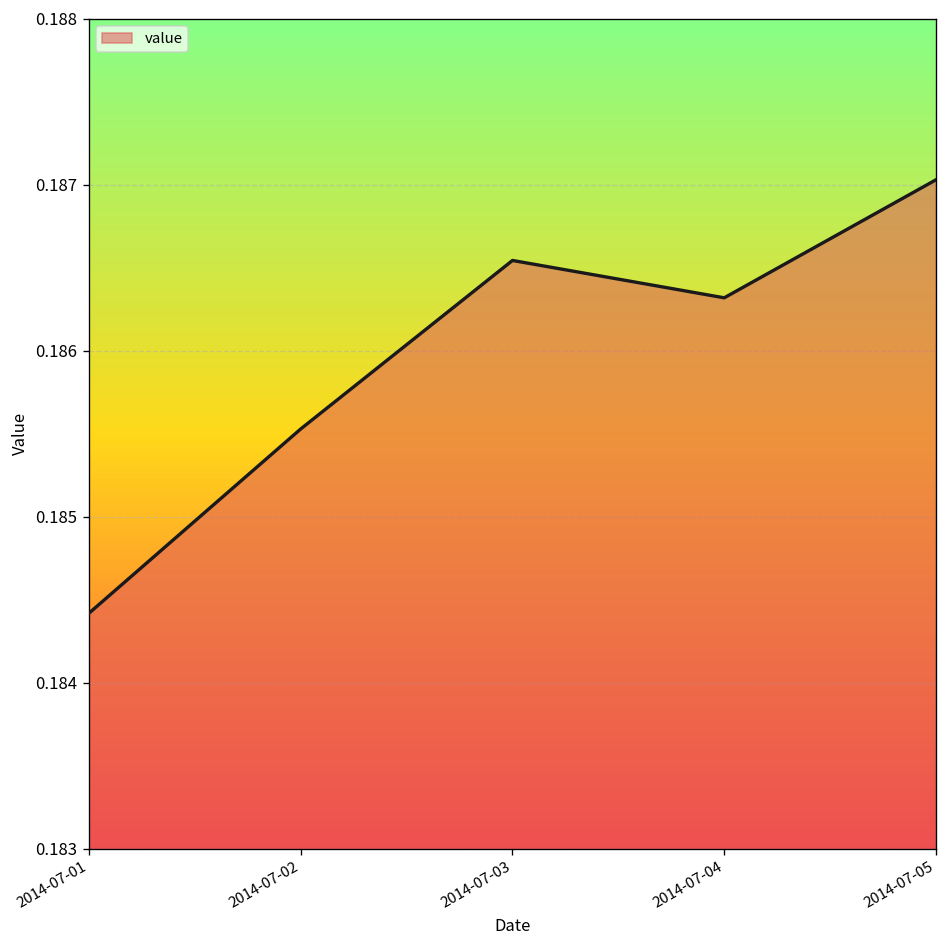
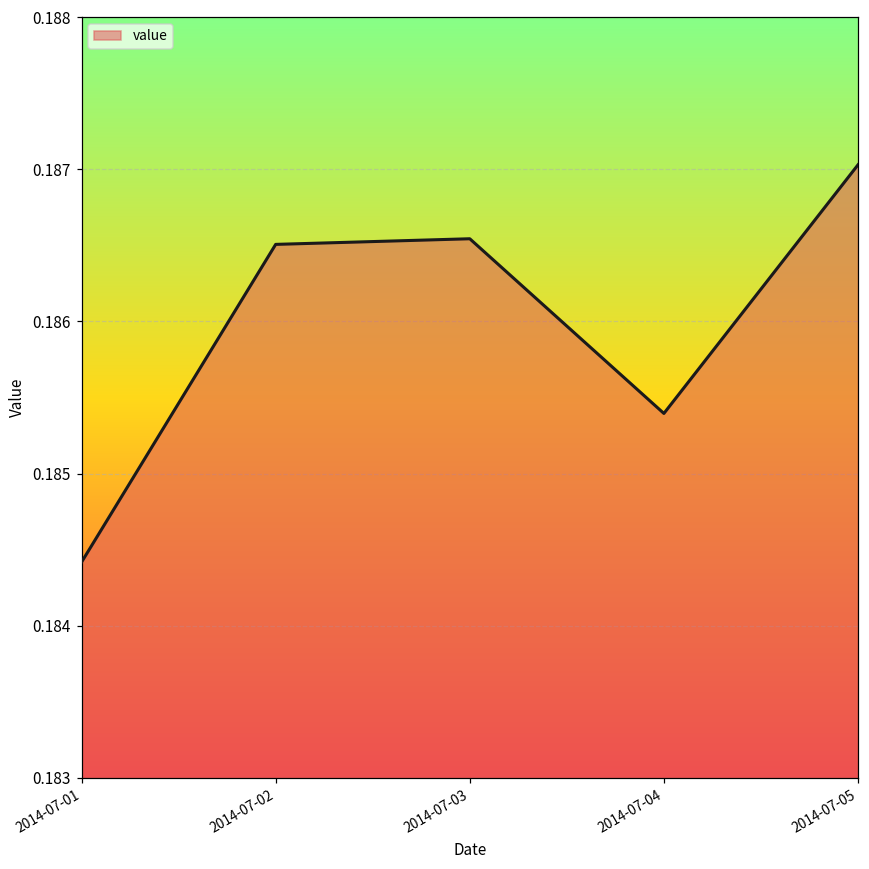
  {
    "2014-07-01": 0.18442,
-   "2014-07-02": 0.18553,
+   "2014-07-02": 0.18651,
    "2014-07-03": 0.18654,
-   "2014-07-04": 0.18632,
+   "2014-07-04": 0.18540,
    "2014-07-05": 0.18703
  }
